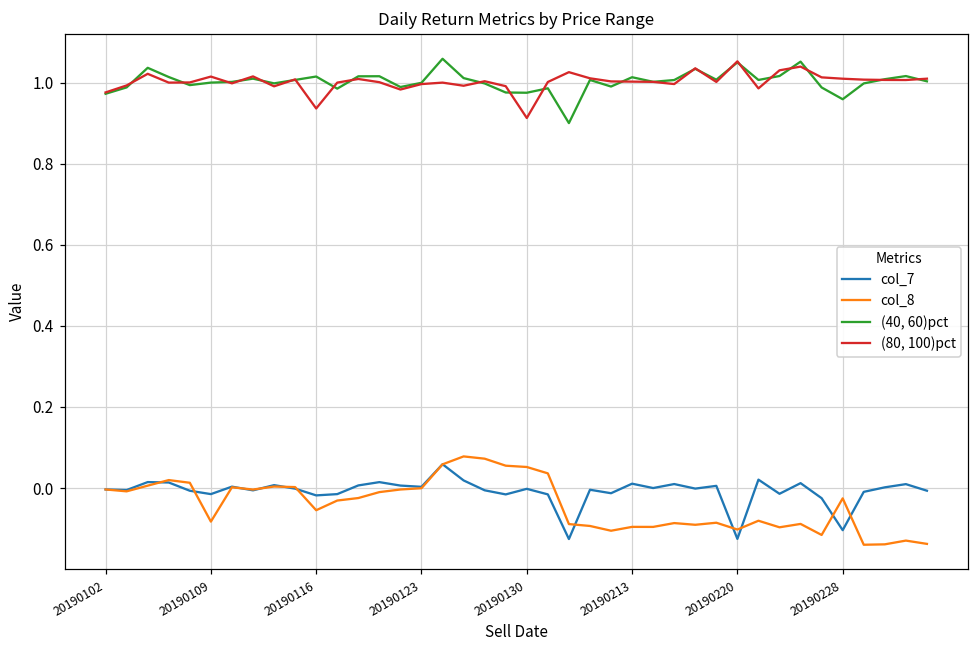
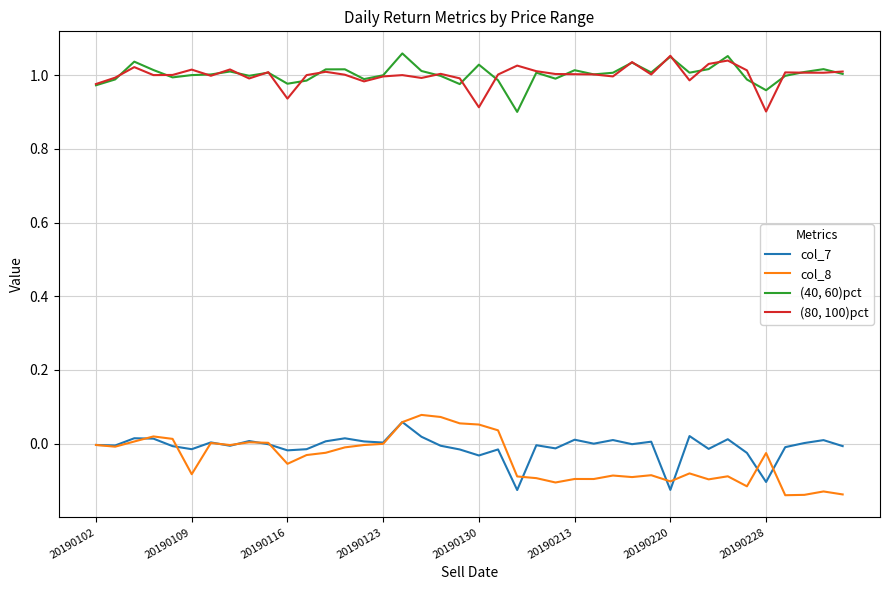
  {
    "col_7": {
      "20190109": -0.01,
      "20190116": -0.02,
-     "20190130": 0.00,
+     "20190130": -0.03,
      "20190213": 0.01,
      "20190220": -0.13,
      "20190228": -0.10
    },
    "col_8": {
      "20190109": -0.08,
      "20190116": -0.05,
      "20190130": 0.05,
      "20190213": -0.10,
      "20190220": -0.10,
      "20190228": -0.03
    },
    "(40, 60)pct": {
      "20190109": 1.00,
-     "20190116": 1.02,
-     "20190130": 0.98,
+     "20190116": 0.98,
+     "20190130": 1.03,
      "20190213": 1.01,
      "20190228": 0.96
    },
    "(80, 100)pct": {
      "20190109": 1.01,
      "20190116": 0.94,
      "20190130": 0.91,
      "20190213": 1.00,
-     "20190228": 1.01
+     "20190228": 0.90
    }
  }
